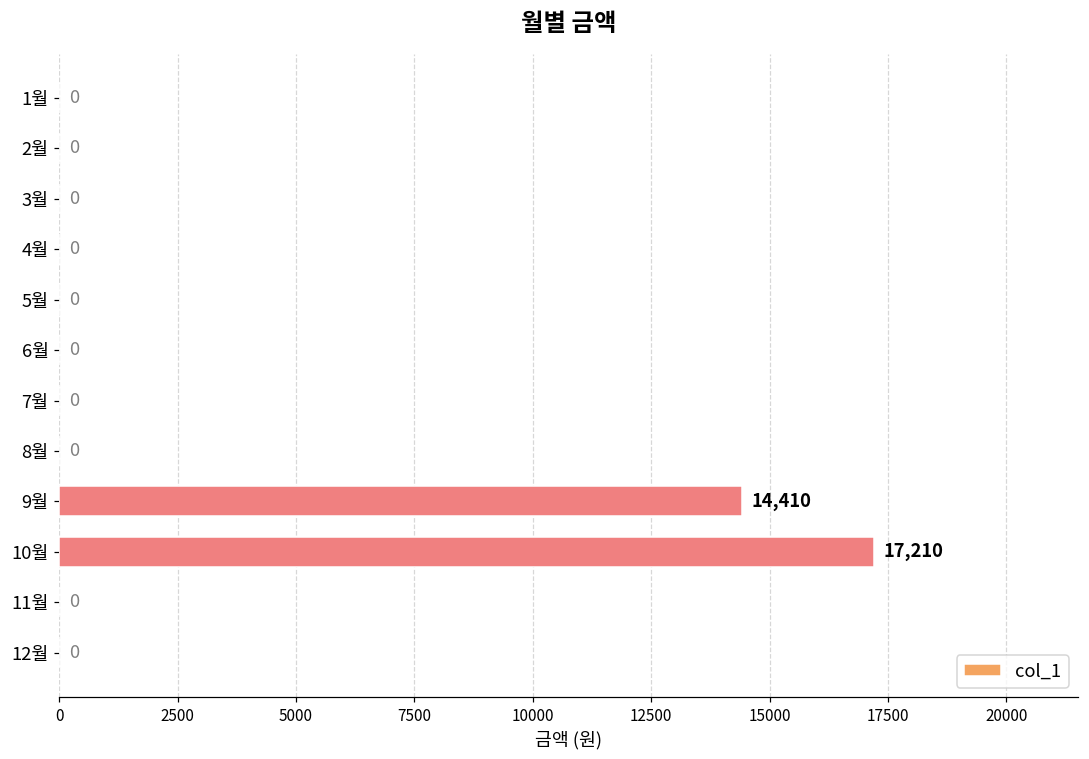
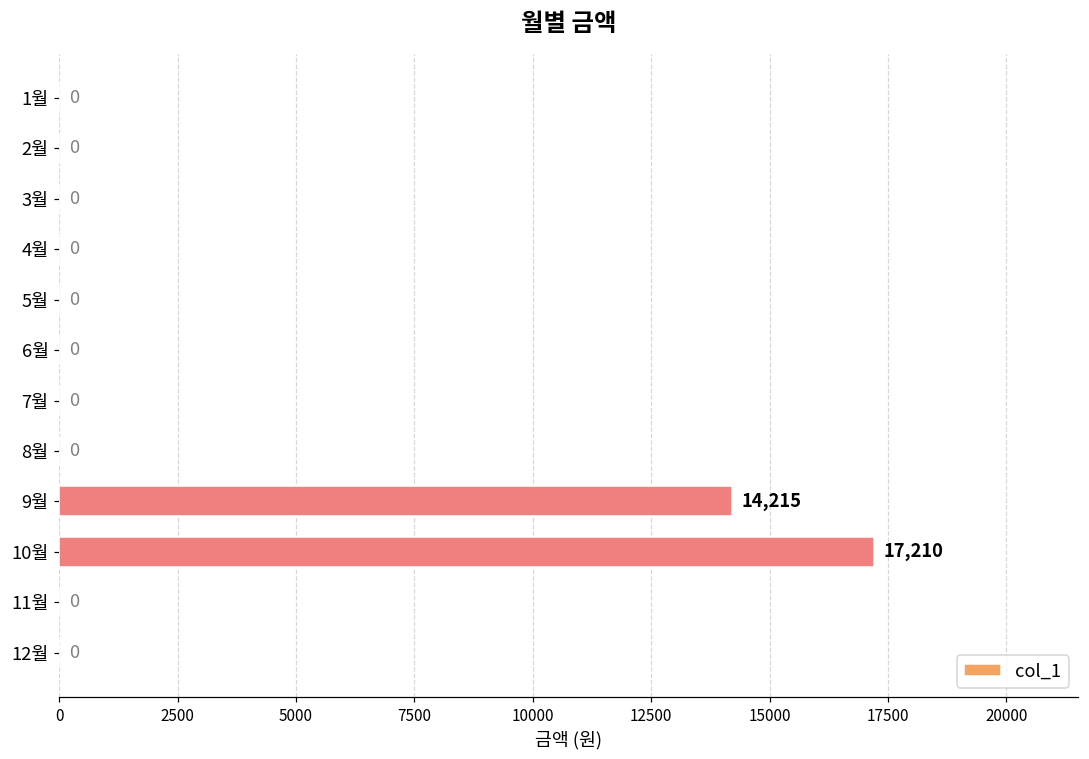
  {
    "1월": "0",
    "2월": "0",
    "3월": "0",
    "4월": "0",
    "5월": "0",
    "6월": "0",
    "7월": "0",
    "8월": "0",
-   "9월": "14,410",
+   "9월": "14,215",
    "10월": "17,210",
    "11월": "0",
    "12월": "0"
  }
